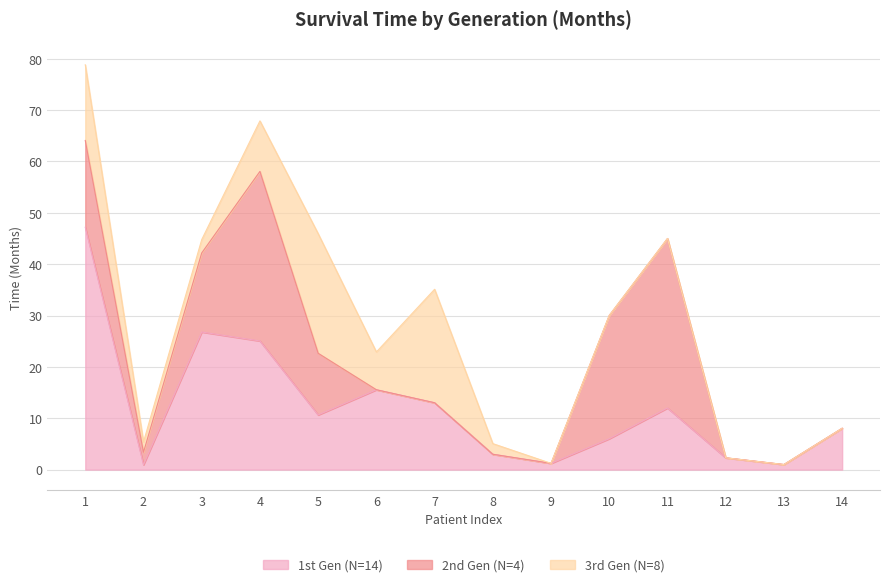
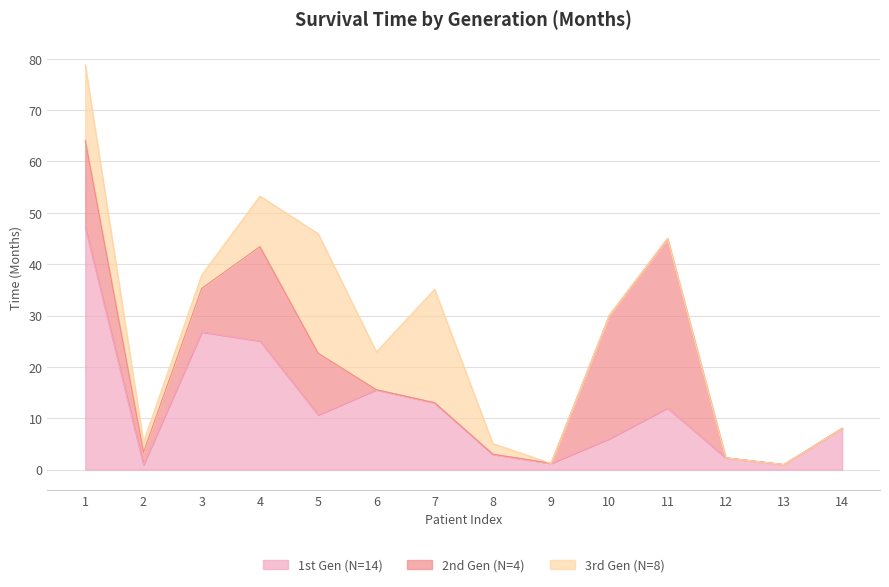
  {
    "2nd Gen (N=4)": {
      "1": 17,
      "2": 2,
-     "3": 15,
-     "4": 33,
+     "3": 8,
+     "4": 18,
      "5": 12
    }
  }
